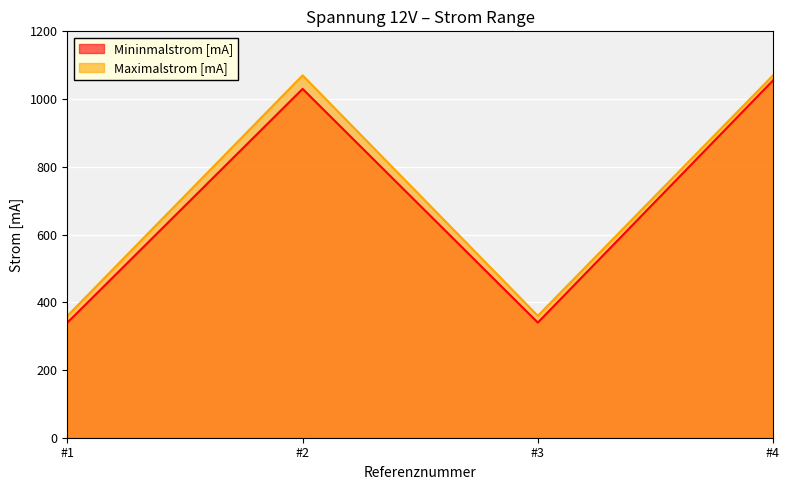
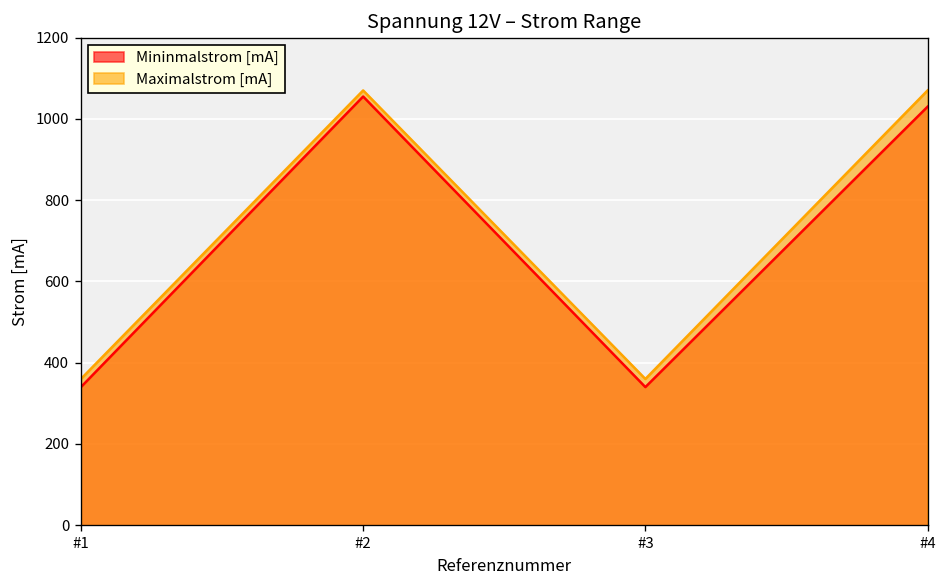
  {
    "Mininmalstrom [mA]": {
      "#1": 340,
-     "#2": 1030,
+     "#2": 1060,
      "#3": 340,
-     "#4": 1060
+     "#4": 1030
    },
    "Maximalstrom [mA]": {
      "#1": 360,
      "#2": 1070,
      "#3": 360,
      "#4": 1070
    }
  }
